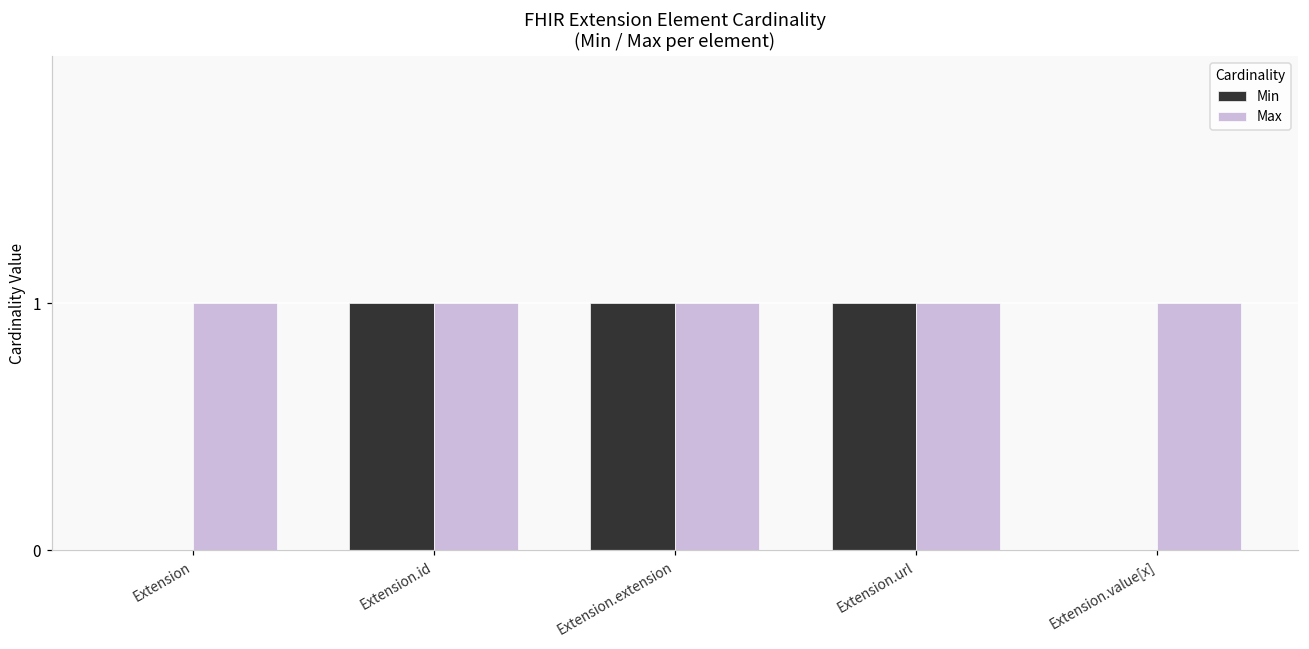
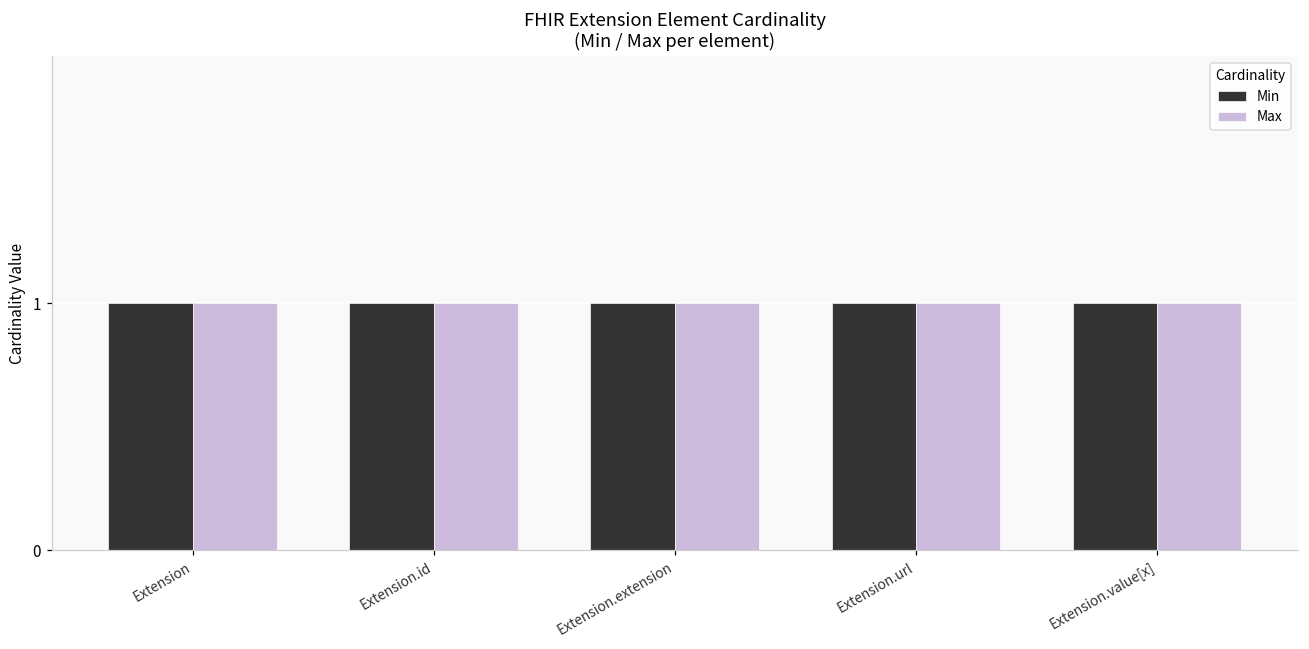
  {
    "Min": {
-     "Extension": 0,
+     "Extension": 1,
      "Extension.id": 1,
      "Extension.extension": 1,
      "Extension.url": 1,
-     "Extension.value[x]": 0
+     "Extension.value[x]": 1
    },
    "Max": {
      "Extension": 1,
      "Extension.id": 1,
      "Extension.extension": 1,
      "Extension.url": 1,
      "Extension.value[x]": 1
    }
  }
